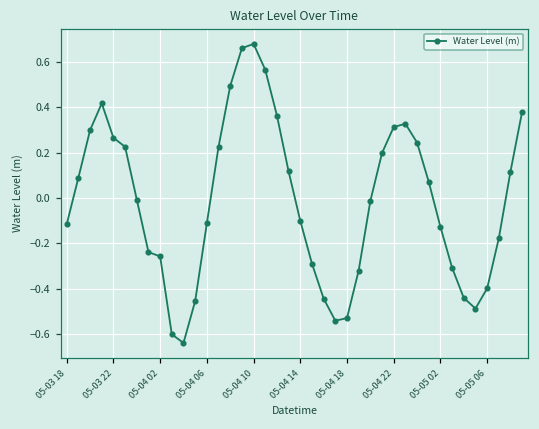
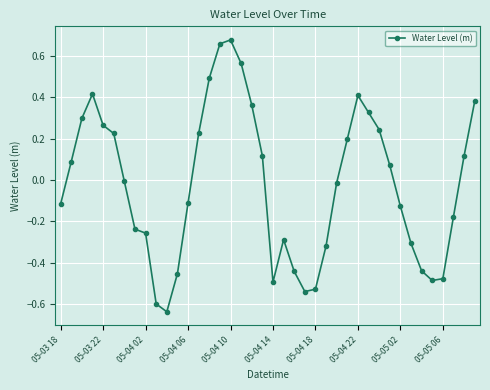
  {
    "05-03 18": -0.12,
    "05-03 22": 0.27,
    "05-04 02": -0.26,
    "05-04 06": -0.11,
    "05-04 10": 0.68,
-   "05-04 14": -0.10,
+   "05-04 14": -0.49,
    "05-04 18": -0.53,
-   "05-04 22": 0.31,
+   "05-04 22": 0.41,
    "05-05 02": -0.13,
-   "05-05 06": -0.40
+   "05-05 06": -0.48
  }
